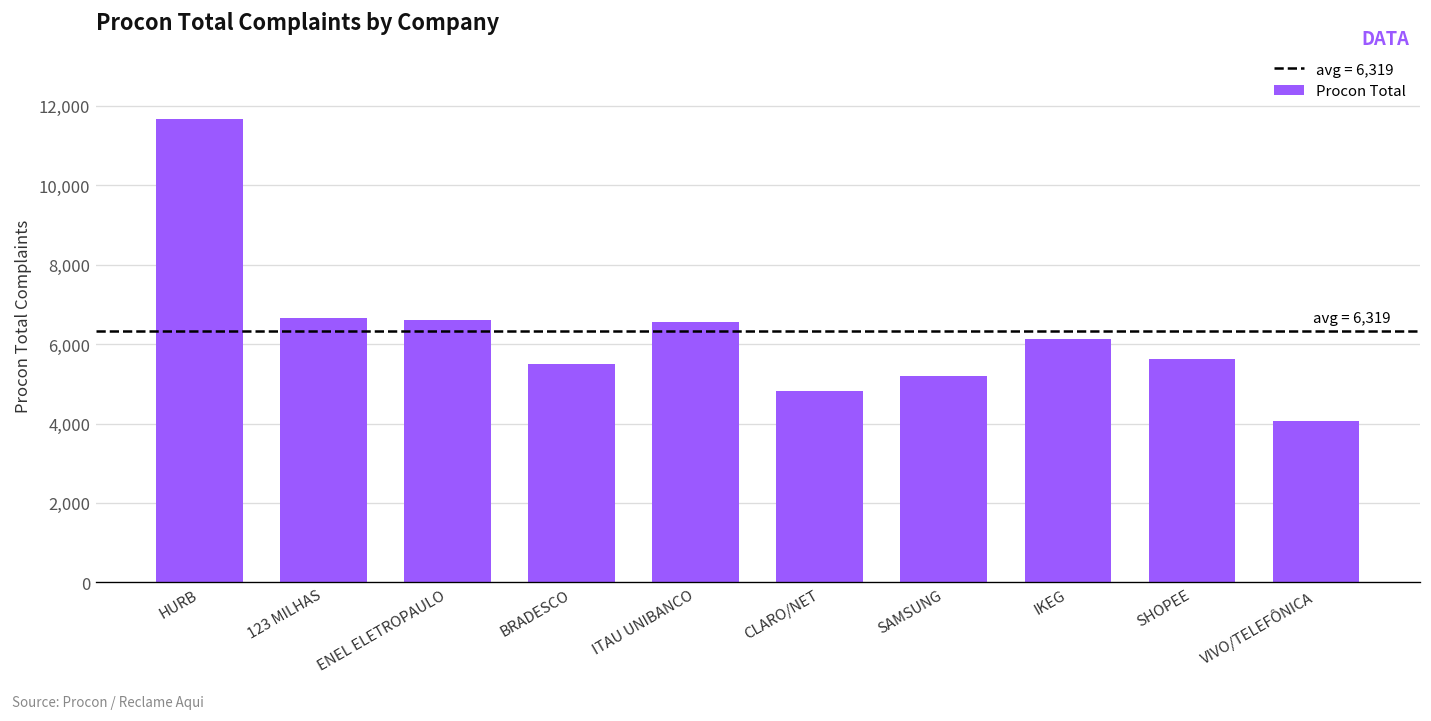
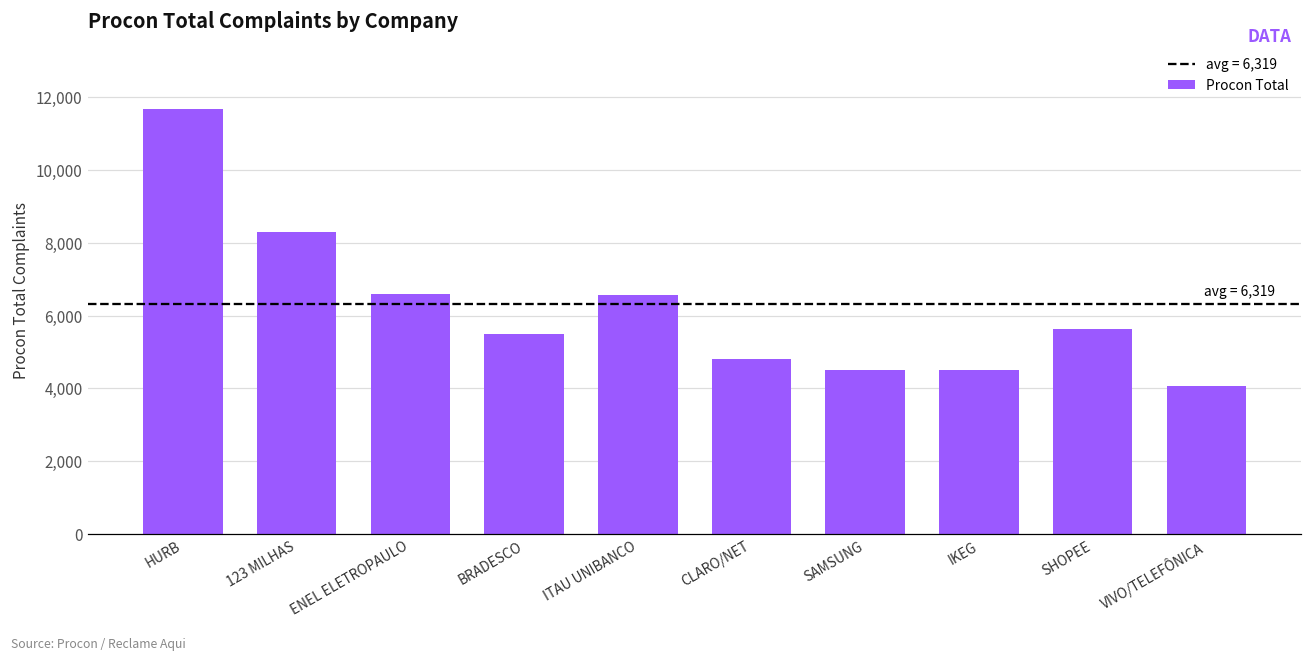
  {
    "HURB": "11,700",
-   "123 MILHAS": "6,700",
+   "123 MILHAS": "8,300",
    "ENEL ELETROPAULO": "6,600",
    "BRADESCO": "5,500",
    "ITAU UNIBANCO": "6,600",
    "CLARO/NET": "4,800",
-   "SAMSUNG": "5,200",
-   "IKEG": "6,100",
+   "SAMSUNG": "4,500",
+   "IKEG": "4,500",
    "SHOPEE": "5,600",
    "VIVO/TELEFÔNICA": "4,100"
  }
